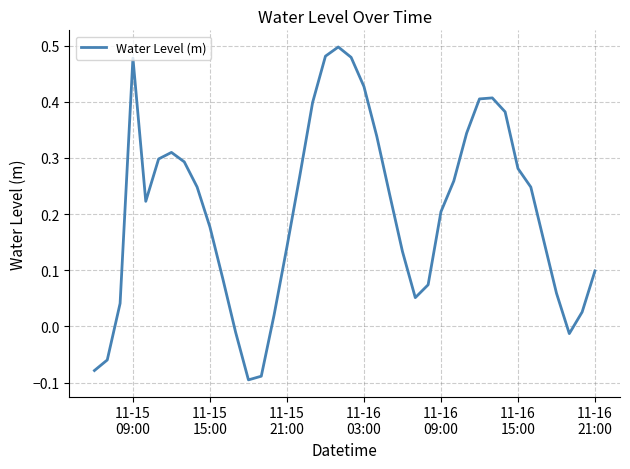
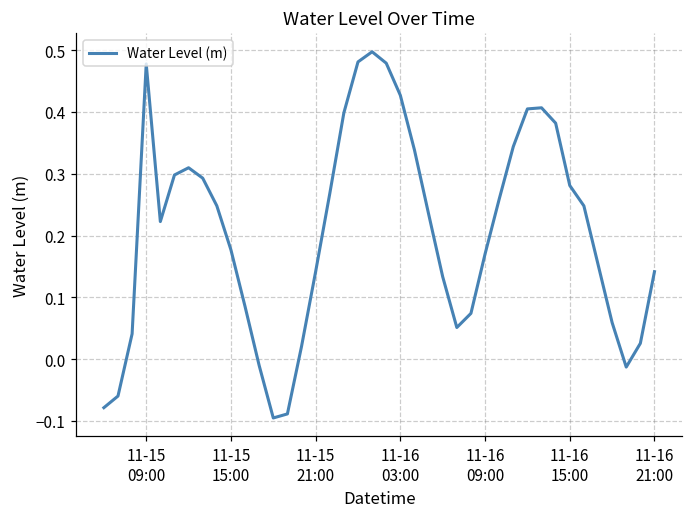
  {
    "11-15 15:00": 0.18,
    "11-15 21:00": 0.14,
    "11-16 03:00": 0.43,
-   "11-16 09:00": 0.20,
+   "11-16 09:00": 0.17,
    "11-16 15:00": 0.28,
-   "11-16 21:00": 0.10
+   "11-16 21:00": 0.14
  }
